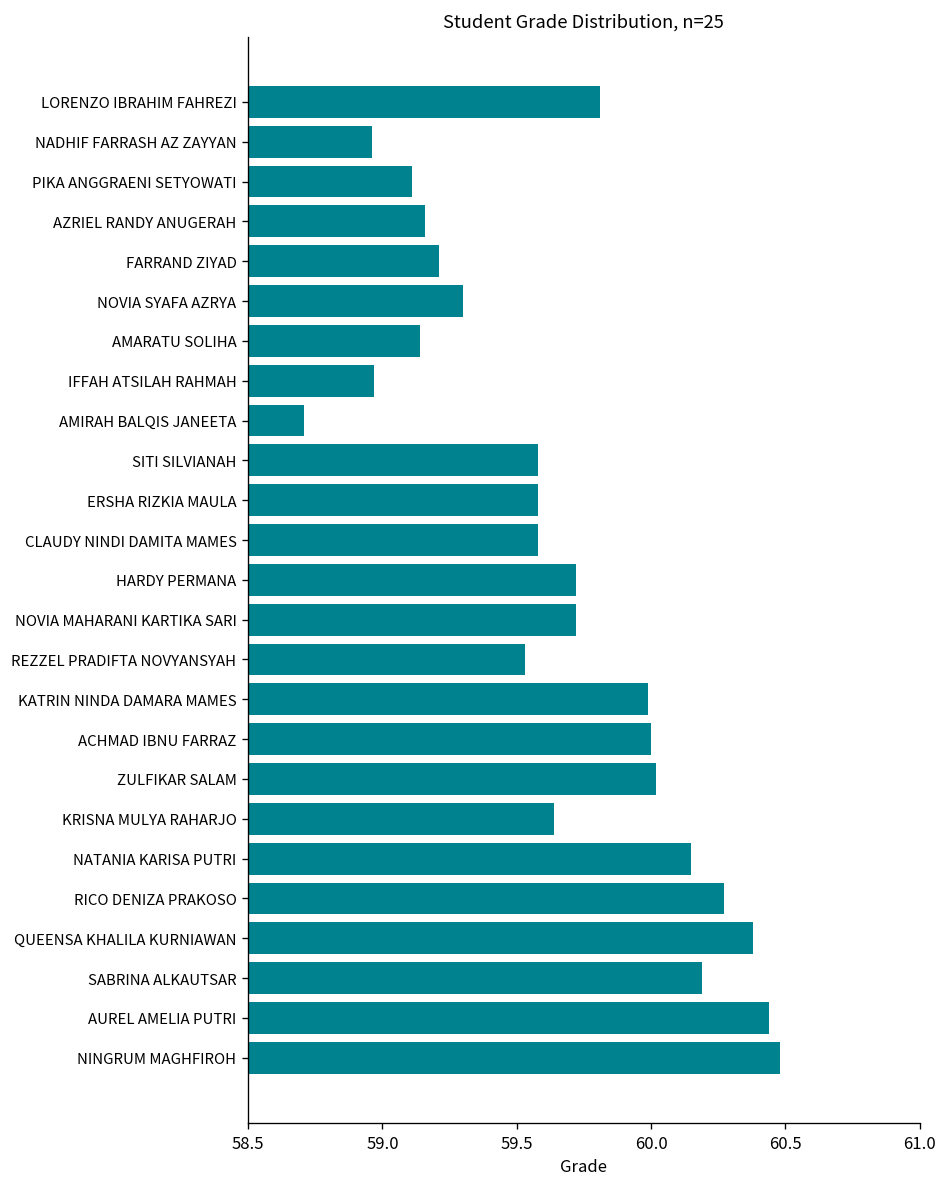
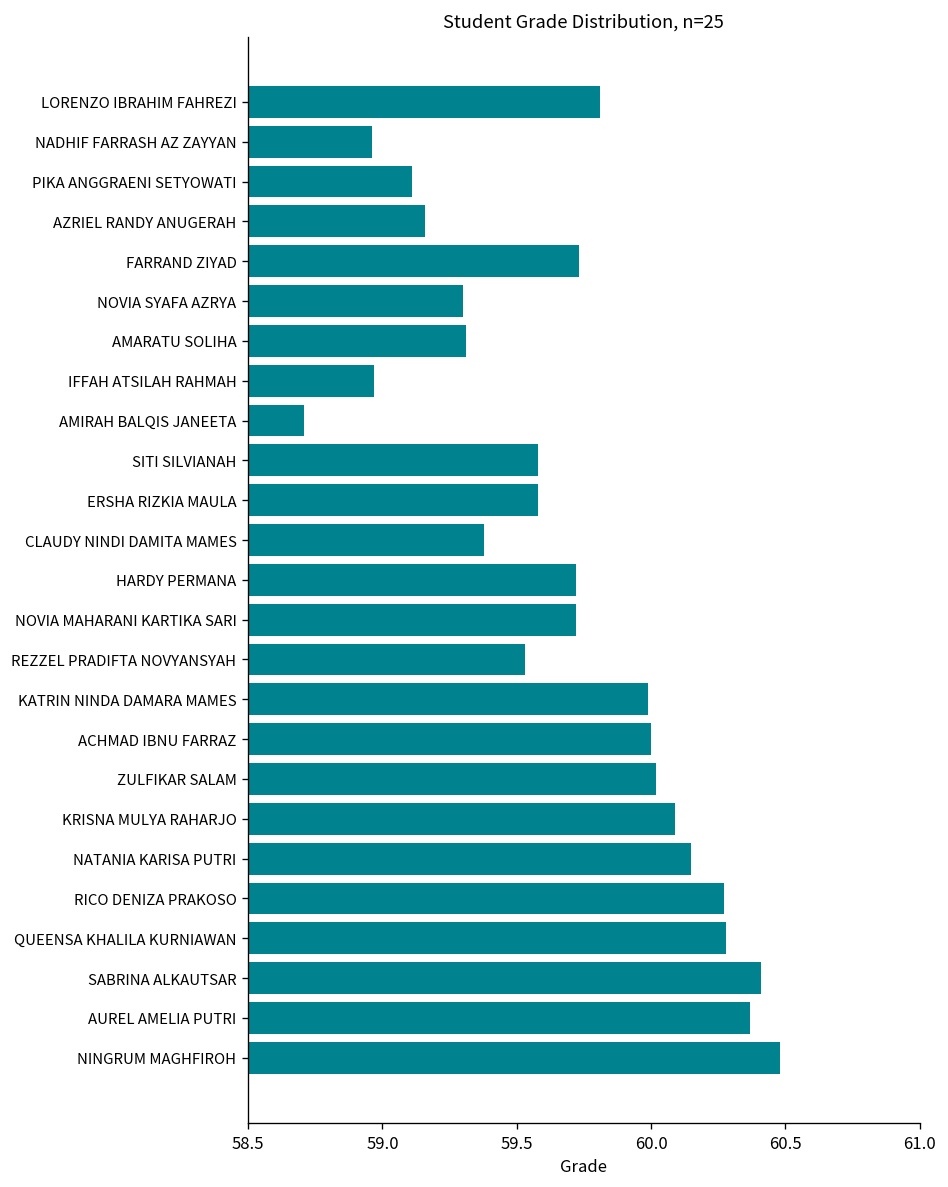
  {
    "LORENZO IBRAHIM FAHREZI": 59.81,
    "NADHIF FARRASH AZ ZAYYAN": 58.96,
    "PIKA ANGGRAENI SETYOWATI": 59.11,
    "AZRIEL RANDY ANUGERAH": 59.16,
-   "FARRAND ZIYAD": 59.21,
+   "FARRAND ZIYAD": 59.73,
    "NOVIA SYAFA AZRYA": 59.30,
-   "AMARATU SOLIHA": 59.14,
+   "AMARATU SOLIHA": 59.31,
    "IFFAH ATSILAH RAHMAH": 58.97,
    "AMIRAH BALQIS JANEETA": 58.71,
    "SITI SILVIANAH": 59.58,
    "ERSHA RIZKIA MAULA": 59.58,
-   "CLAUDY NINDI DAMITA MAMES": 59.58,
+   "CLAUDY NINDI DAMITA MAMES": 59.38,
    "HARDY PERMANA": 59.72,
    "NOVIA MAHARANI KARTIKA SARI": 59.72,
    "REZZEL PRADIFTA NOVYANSYAH": 59.53,
    "KATRIN NINDA DAMARA MAMES": 59.99,
    "ACHMAD IBNU FARRAZ": 60.00,
    "ZULFIKAR SALAM": 60.02,
-   "KRISNA MULYA RAHARJO": 59.64,
+   "KRISNA MULYA RAHARJO": 60.09,
    "NATANIA KARISA PUTRI": 60.15,
    "RICO DENIZA PRAKOSO": 60.27,
-   "QUEENSA KHALILA KURNIAWAN": 60.38,
-   "SABRINA ALKAUTSAR": 60.19,
-   "AUREL AMELIA PUTRI": 60.44,
+   "QUEENSA KHALILA KURNIAWAN": 60.28,
+   "SABRINA ALKAUTSAR": 60.41,
+   "AUREL AMELIA PUTRI": 60.37,
    "NINGRUM MAGHFIROH": 60.48
  }
